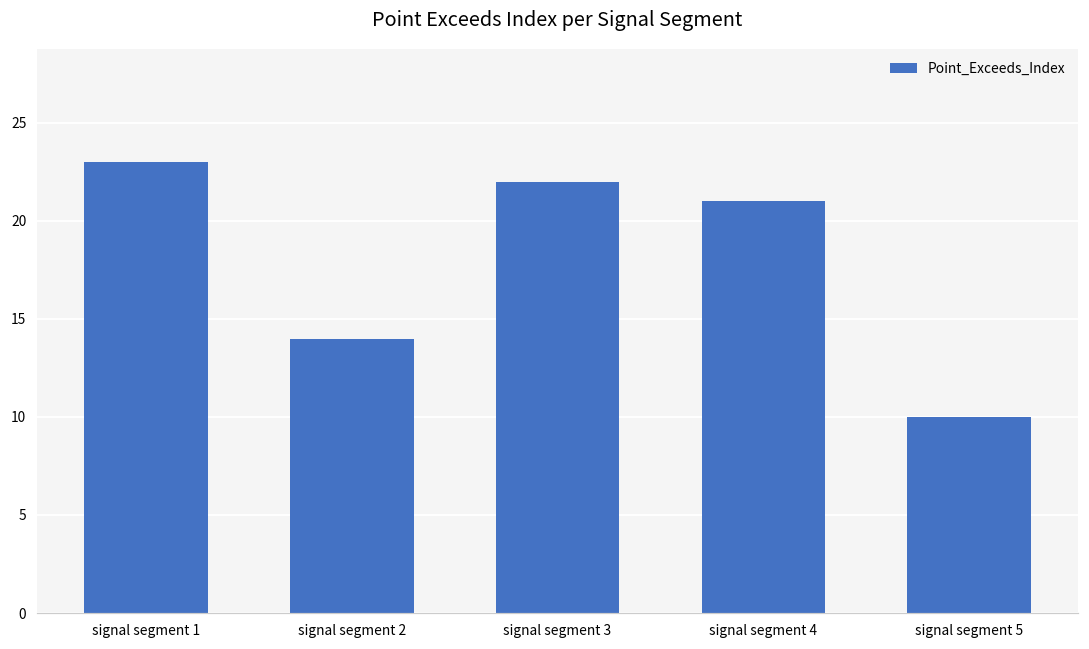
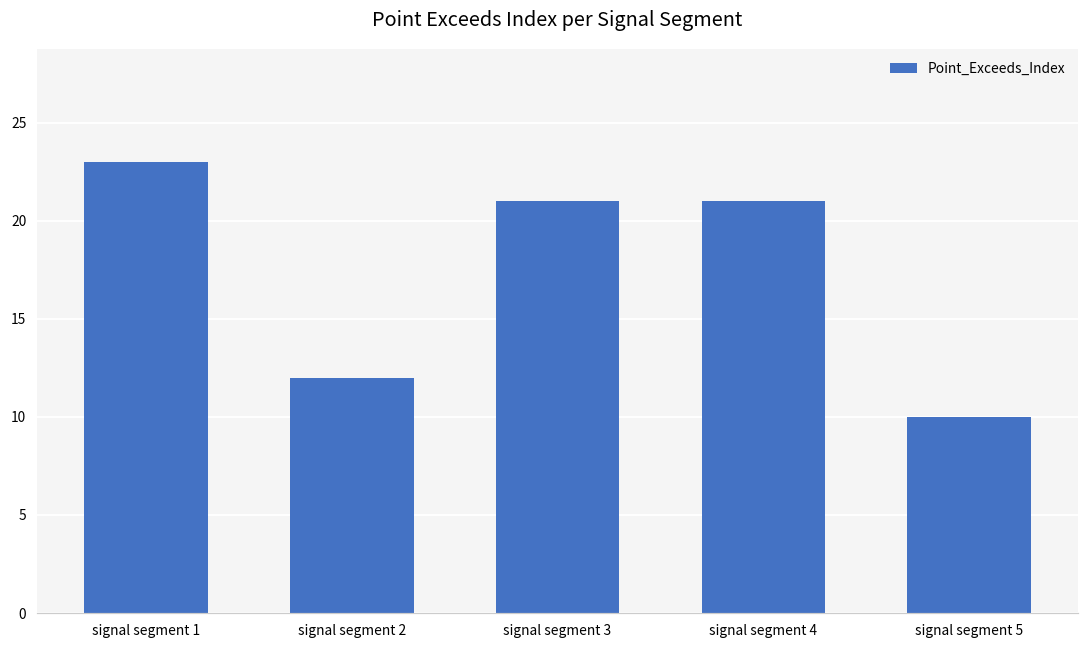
  {
    "signal segment 1": 23,
-   "signal segment 2": 14,
-   "signal segment 3": 22,
+   "signal segment 2": 12,
+   "signal segment 3": 21,
    "signal segment 4": 21,
    "signal segment 5": 10
  }
